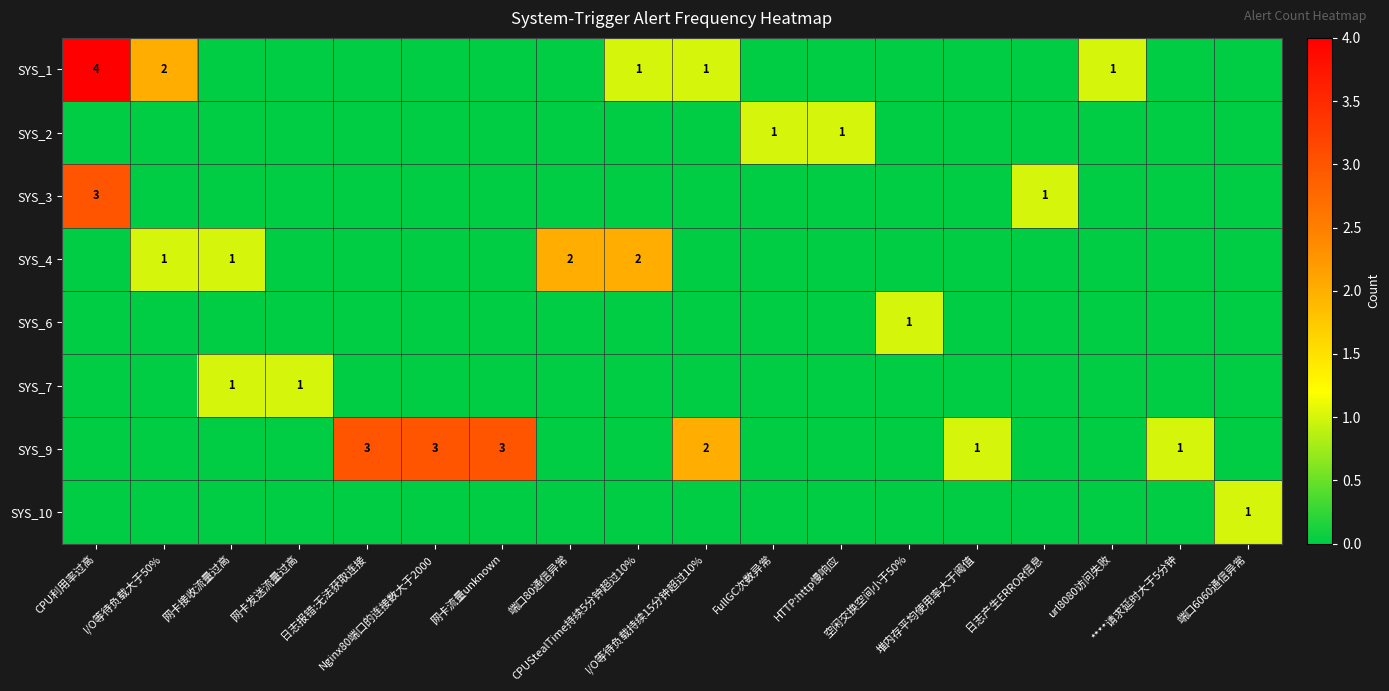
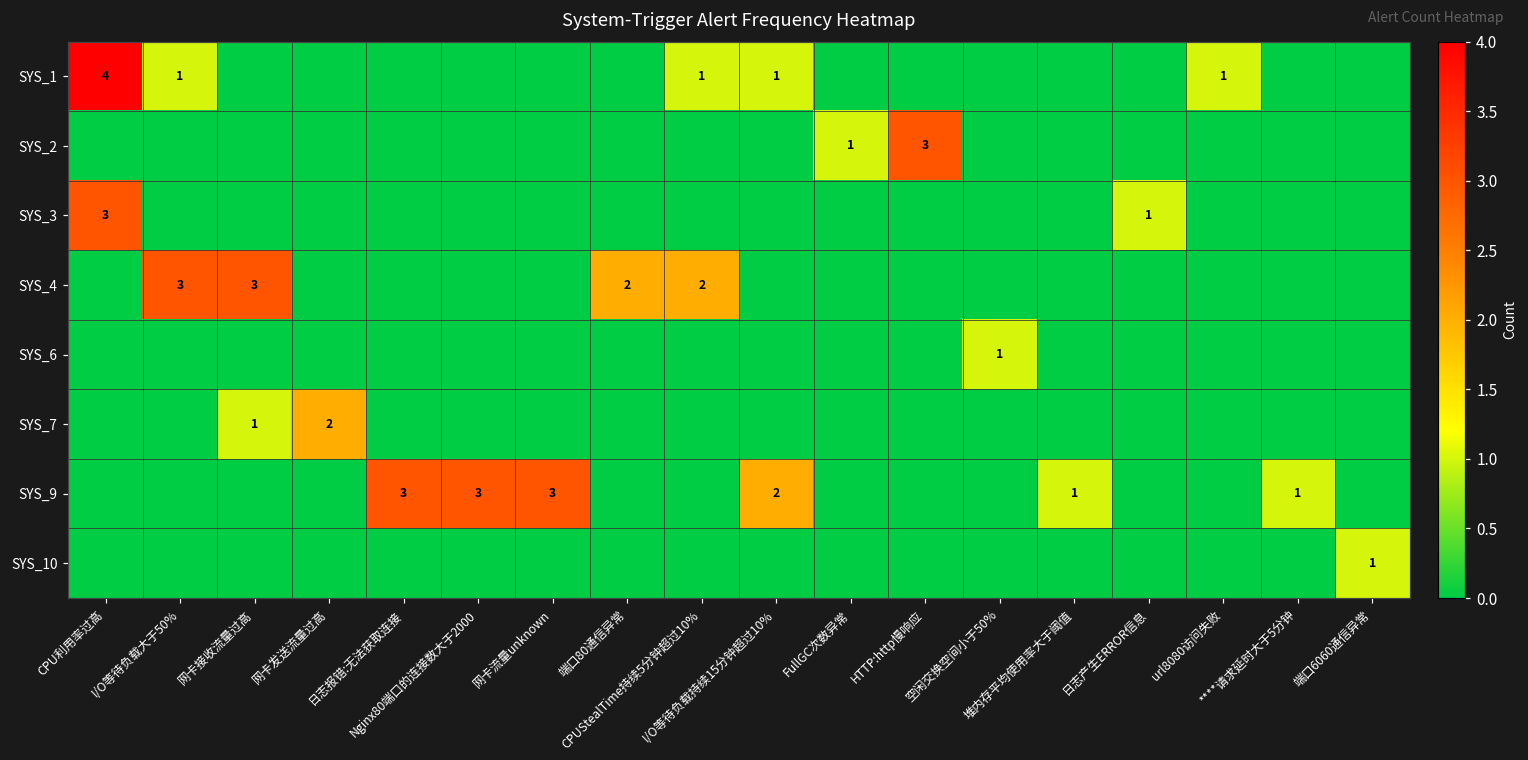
  {
    "SYS_1": {
      "CPU利用率过高": 4,
-     "I/O等待负载大于50%": 2,
+     "I/O等待负载大于50%": 1,
      "CPUStealTime持续5分钟超过10%": 1,
      "I/O等待负载持续15分钟超过10%": 1,
      "url8080访问失败": 1
    },
    "SYS_2": {
      "FullGC次数异常": 1,
-     "HTTP:http慢响应": 1
+     "HTTP:http慢响应": 3
    },
    "SYS_3": {
      "CPU利用率过高": 3,
      "日志产生ERROR信息": 1
    },
    "SYS_4": {
-     "I/O等待负载大于50%": 1,
-     "网卡接收流量过高": 1,
+     "I/O等待负载大于50%": 3,
+     "网卡接收流量过高": 3,
      "端口80通信异常": 2,
      "CPUStealTime持续5分钟超过10%": 2
    },
    "SYS_6": {
      "空闲交换空间小于50%": 1
    },
    "SYS_7": {
      "网卡接收流量过高": 1,
-     "网卡发送流量过高": 1
+     "网卡发送流量过高": 2
    },
    "SYS_9": {
      "日志报错:无法获取连接": 3,
      "Nginx80端口的连接数大于2000": 3,
      "网卡流量unknown": 3,
      "I/O等待负载持续15分钟超过10%": 2,
      "堆内存平均使用率大于阈值": 1,
      "****请求延时大于5分钟": 1
    },
    "SYS_10": {
      "端口6060通信异常": 1
    }
  }
